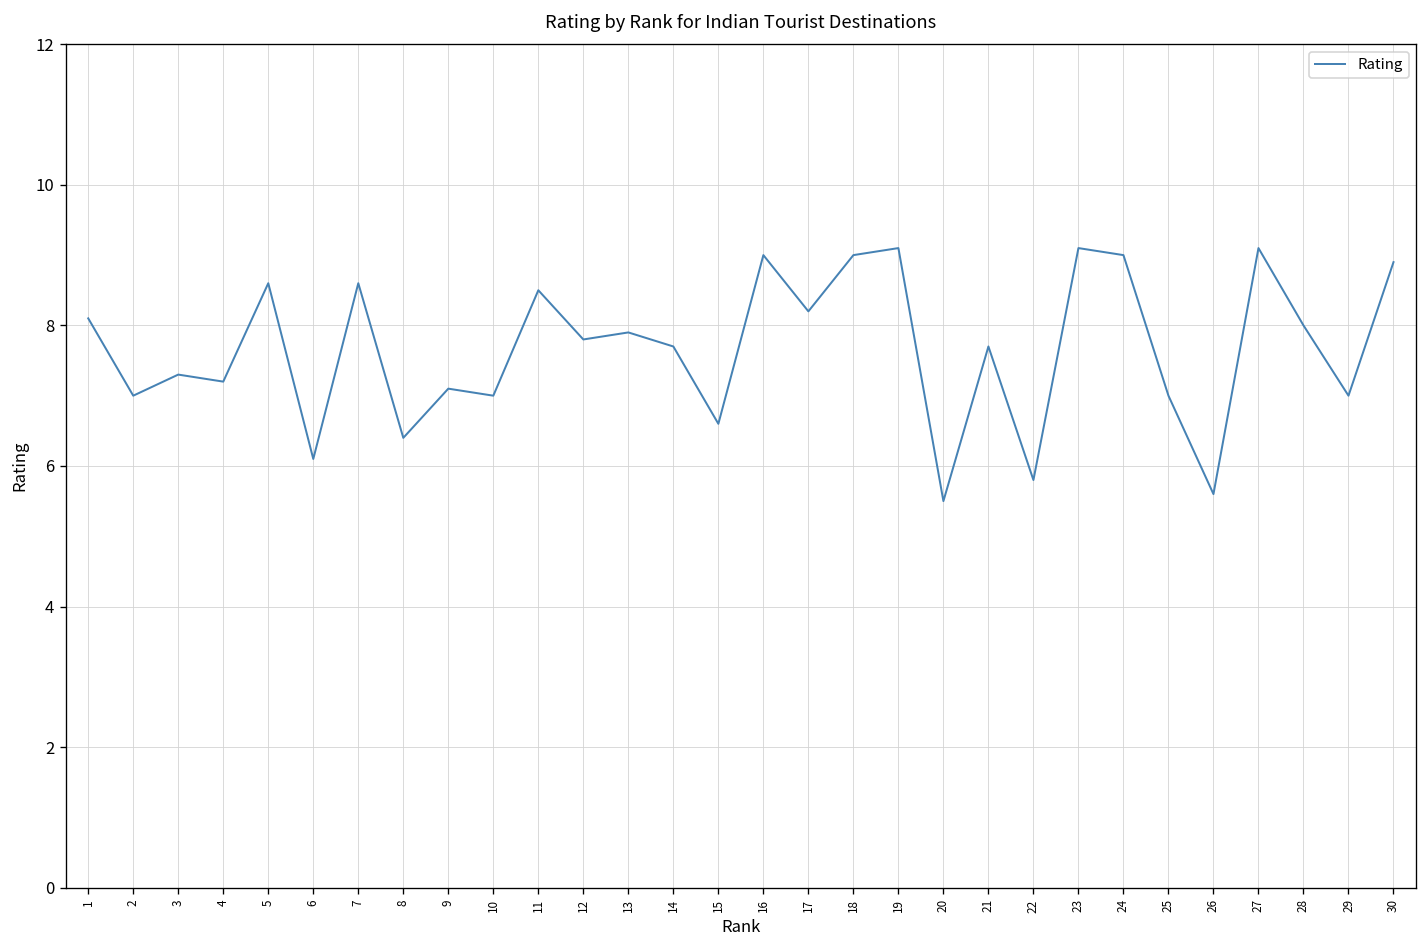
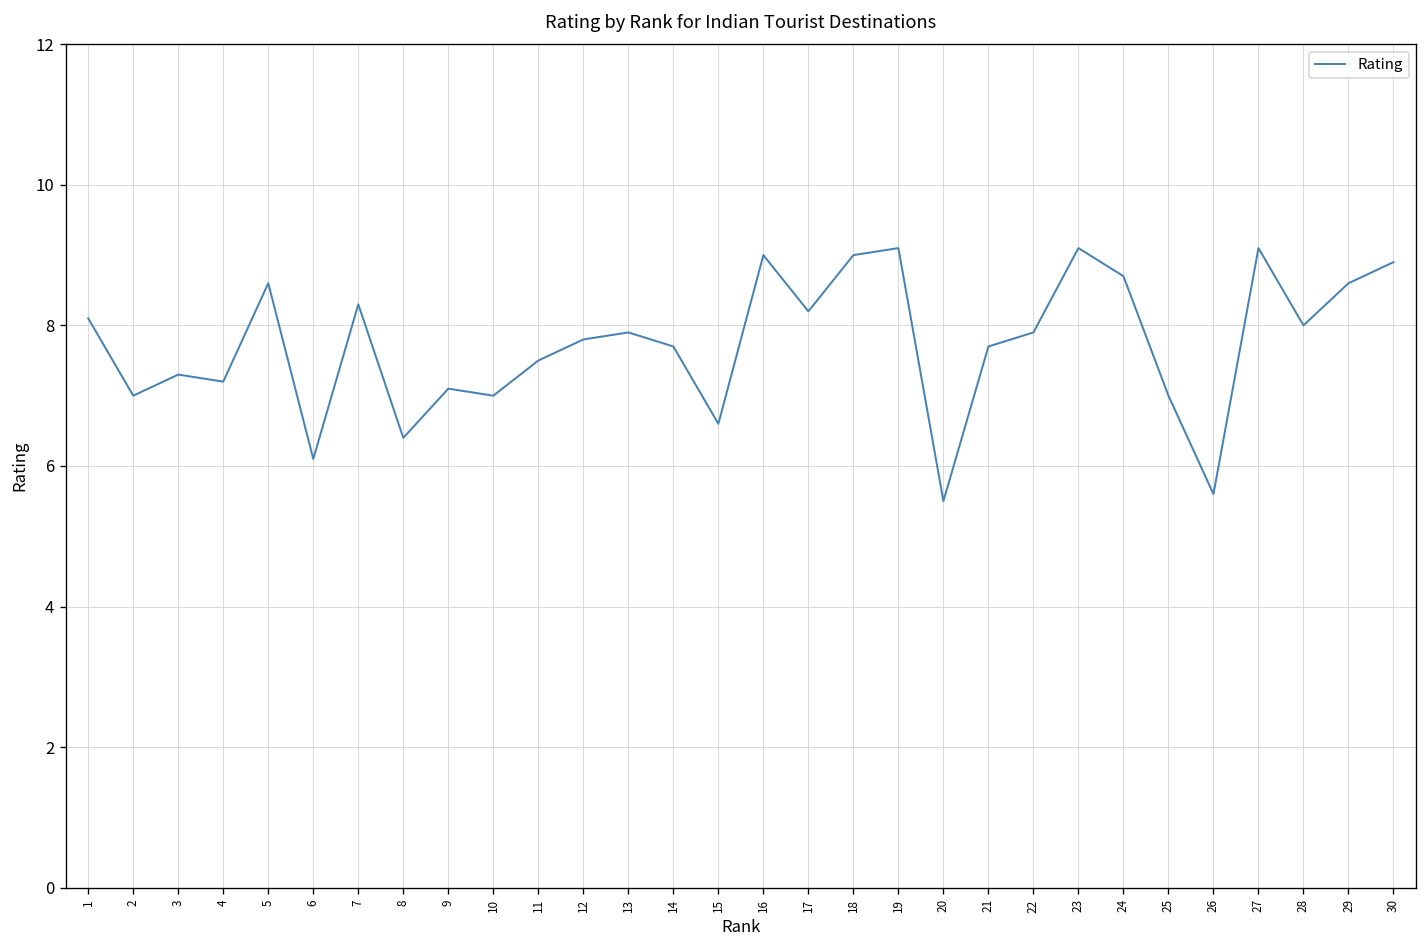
  {
    "1": 8.1,
    "2": 7.0,
    "3": 7.3,
    "4": 7.2,
    "5": 8.6,
    "6": 6.1,
-   "7": 8.6,
+   "7": 8.3,
    "8": 6.4,
    "9": 7.1,
    "10": 7.0,
-   "11": 8.5,
+   "11": 7.5,
    "12": 7.8,
    "13": 7.9,
    "14": 7.7,
    "15": 6.6,
    "16": 9.0,
    "17": 8.2,
    "18": 9.0,
    "19": 9.1,
    "20": 5.5,
    "21": 7.7,
-   "22": 5.8,
+   "22": 7.9,
    "23": 9.1,
-   "24": 9.0,
+   "24": 8.7,
    "25": 7.0,
    "26": 5.6,
    "27": 9.1,
    "28": 8.0,
-   "29": 7.0,
+   "29": 8.6,
    "30": 8.9
  }
